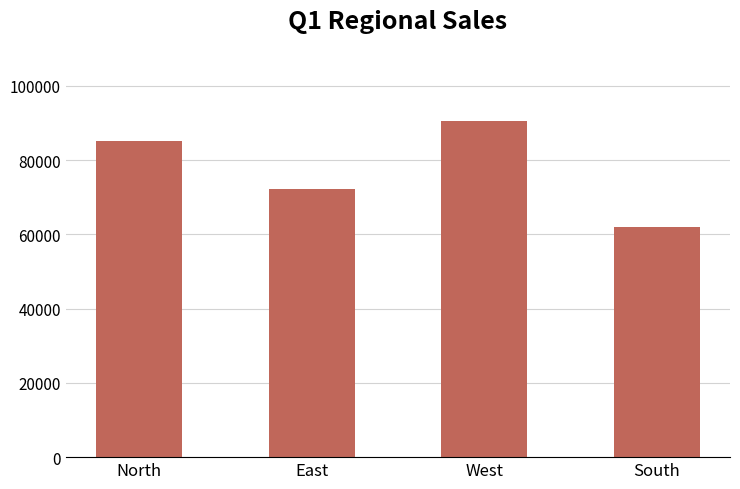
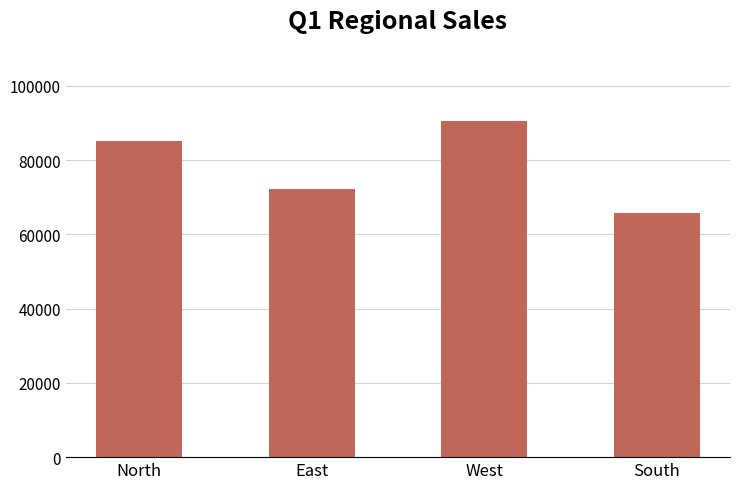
  {
    "North": 85000,
    "East": 72000,
    "West": 91000,
-   "South": 62000
+   "South": 66000
  }
